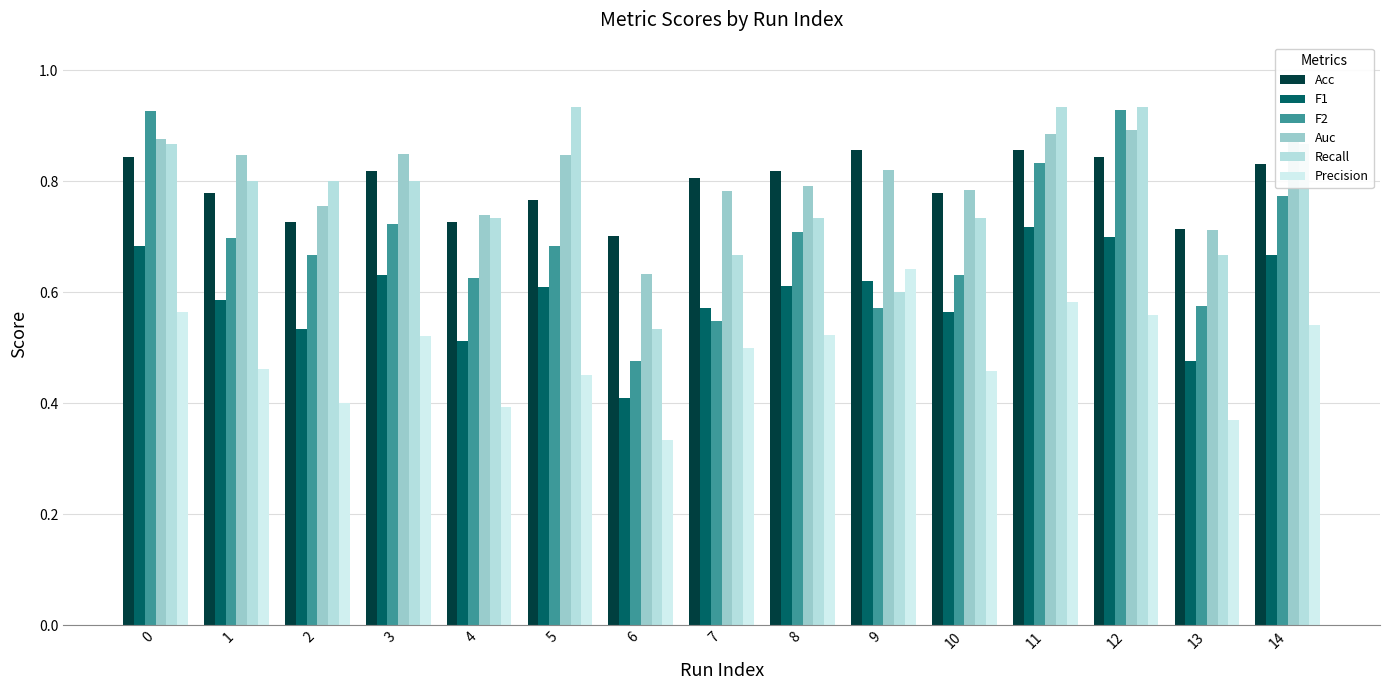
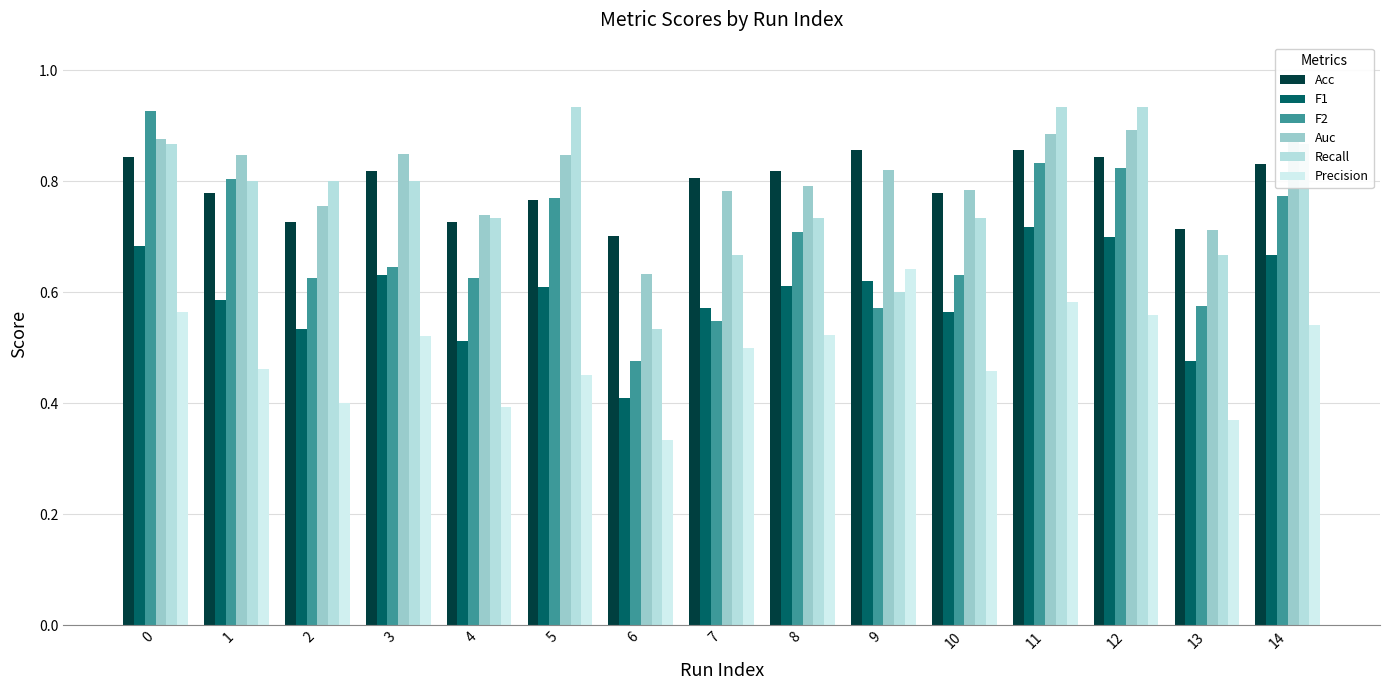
  {
    "F2": {
      "0": 0.93,
-     "1": 0.70,
-     "2": 0.67,
-     "3": 0.72,
+     "1": 0.80,
+     "2": 0.62,
+     "3": 0.65,
      "4": 0.63,
-     "5": 0.68,
+     "5": 0.77,
      "6": 0.48,
      "7": 0.55,
      "8": 0.71,
      "9": 0.57,
      "10": 0.63,
      "11": 0.83,
-     "12": 0.93,
+     "12": 0.82,
      "13": 0.57,
      "14": 0.77
    }
  }
